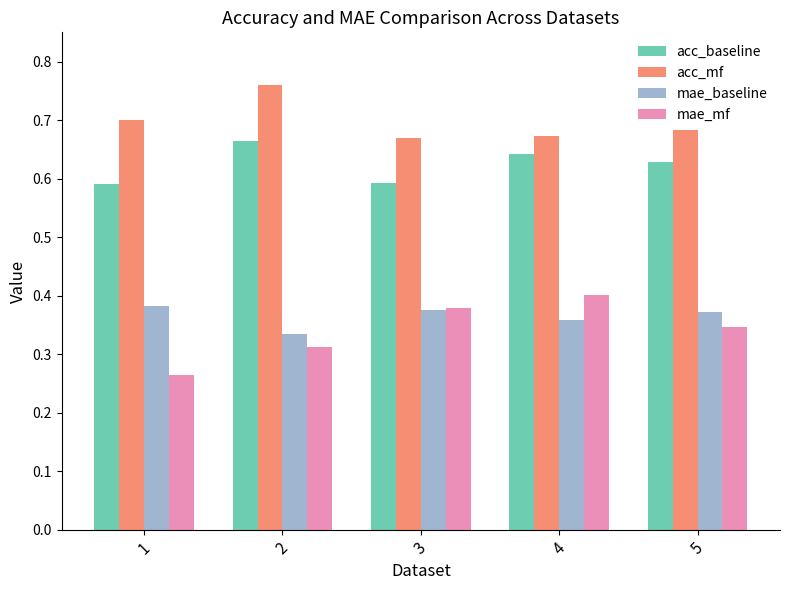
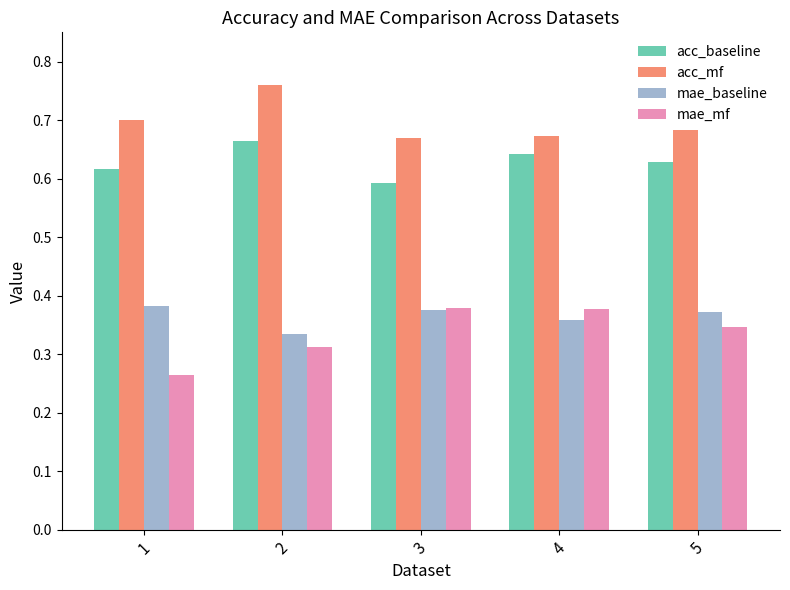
  {
    "acc_baseline": {
-     "1": 0.59,
+     "1": 0.62,
      "2": 0.66,
      "3": 0.59,
      "4": 0.64,
      "5": 0.63
    },
    "acc_mf": {
      "1": 0.70,
      "2": 0.76,
      "3": 0.67,
      "4": 0.67,
      "5": 0.68
    },
    "mae_baseline": {
      "1": 0.38,
      "2": 0.34,
      "3": 0.38,
      "4": 0.36,
      "5": 0.37
    },
    "mae_mf": {
      "1": 0.26,
      "2": 0.31,
      "3": 0.38,
-     "4": 0.40,
+     "4": 0.38,
      "5": 0.35
    }
  }
